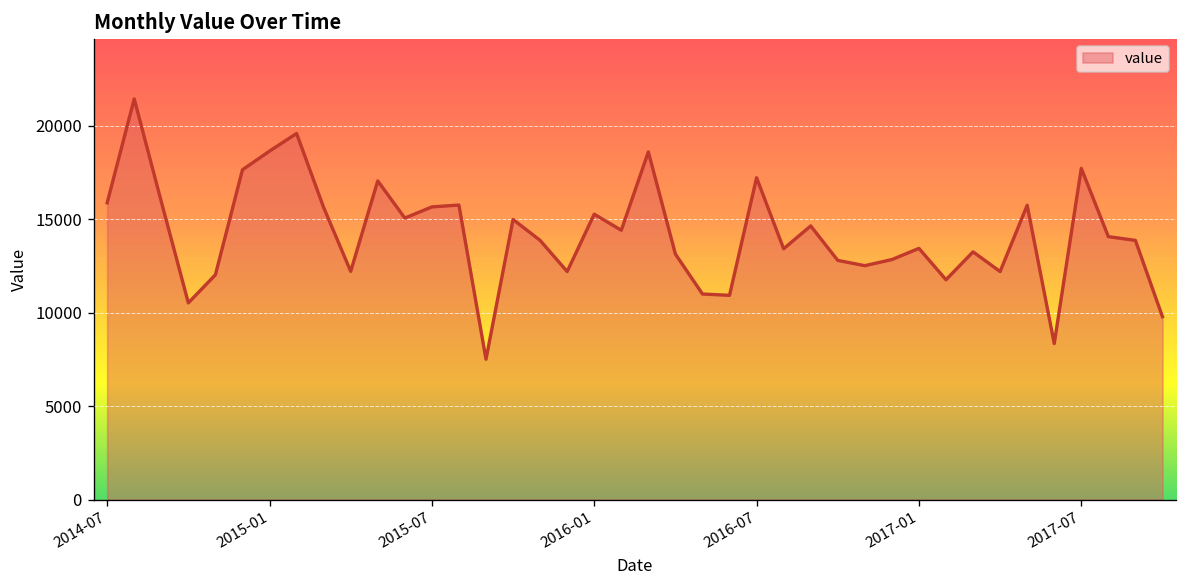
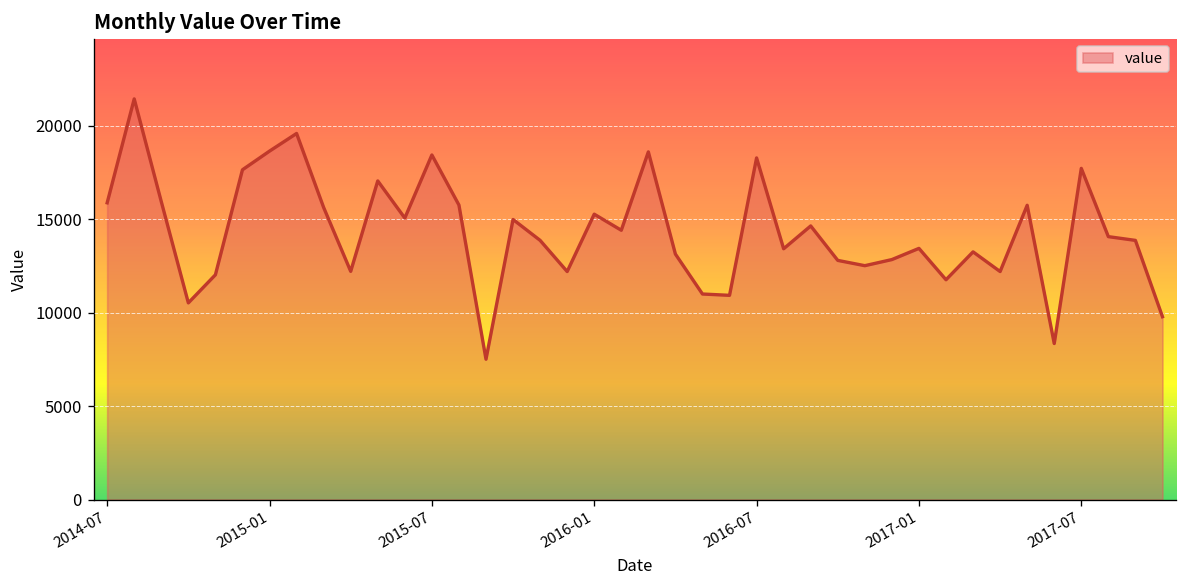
  {
    "2014-07": 15900,
    "2015-01": 18700,
-   "2015-07": 15700,
+   "2015-07": 18400,
    "2016-01": 15300,
-   "2016-07": 17200,
+   "2016-07": 18300,
    "2017-01": 13400,
    "2017-07": 17700
  }
